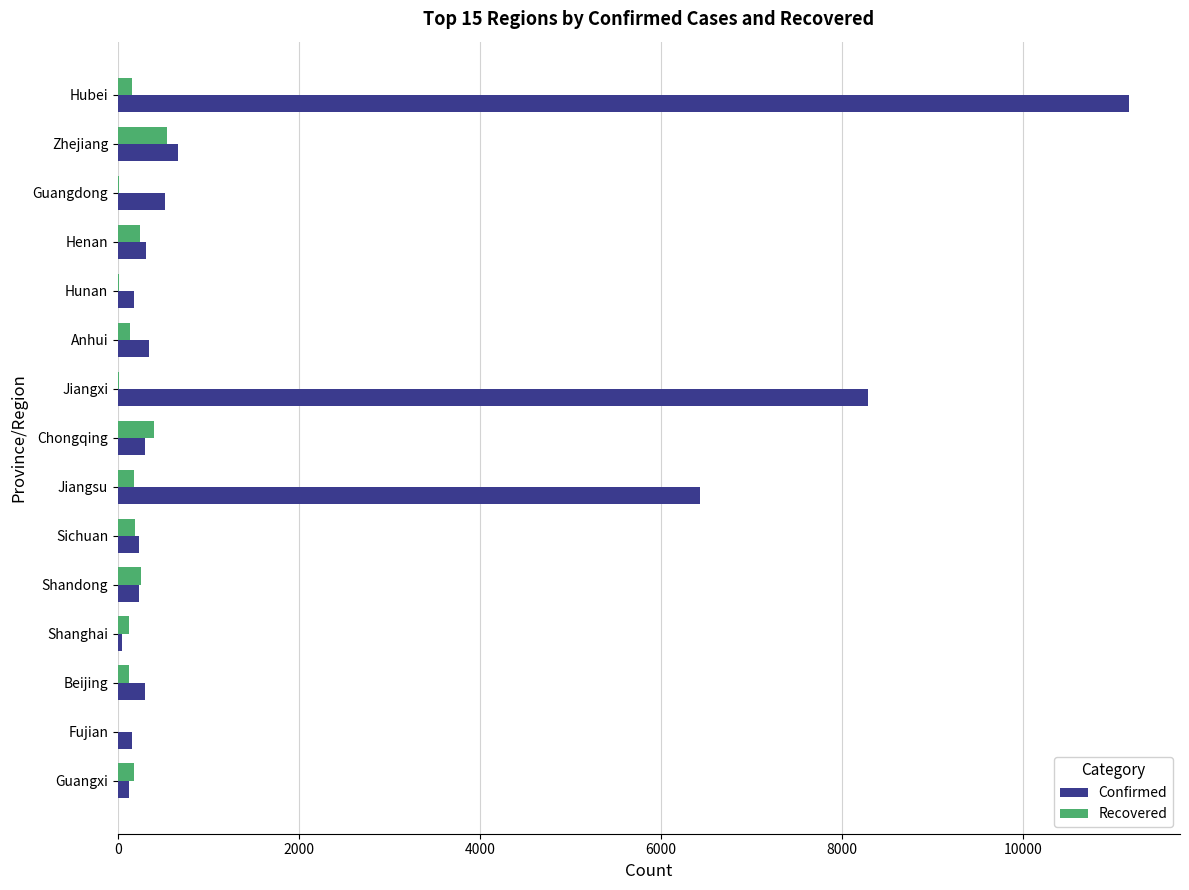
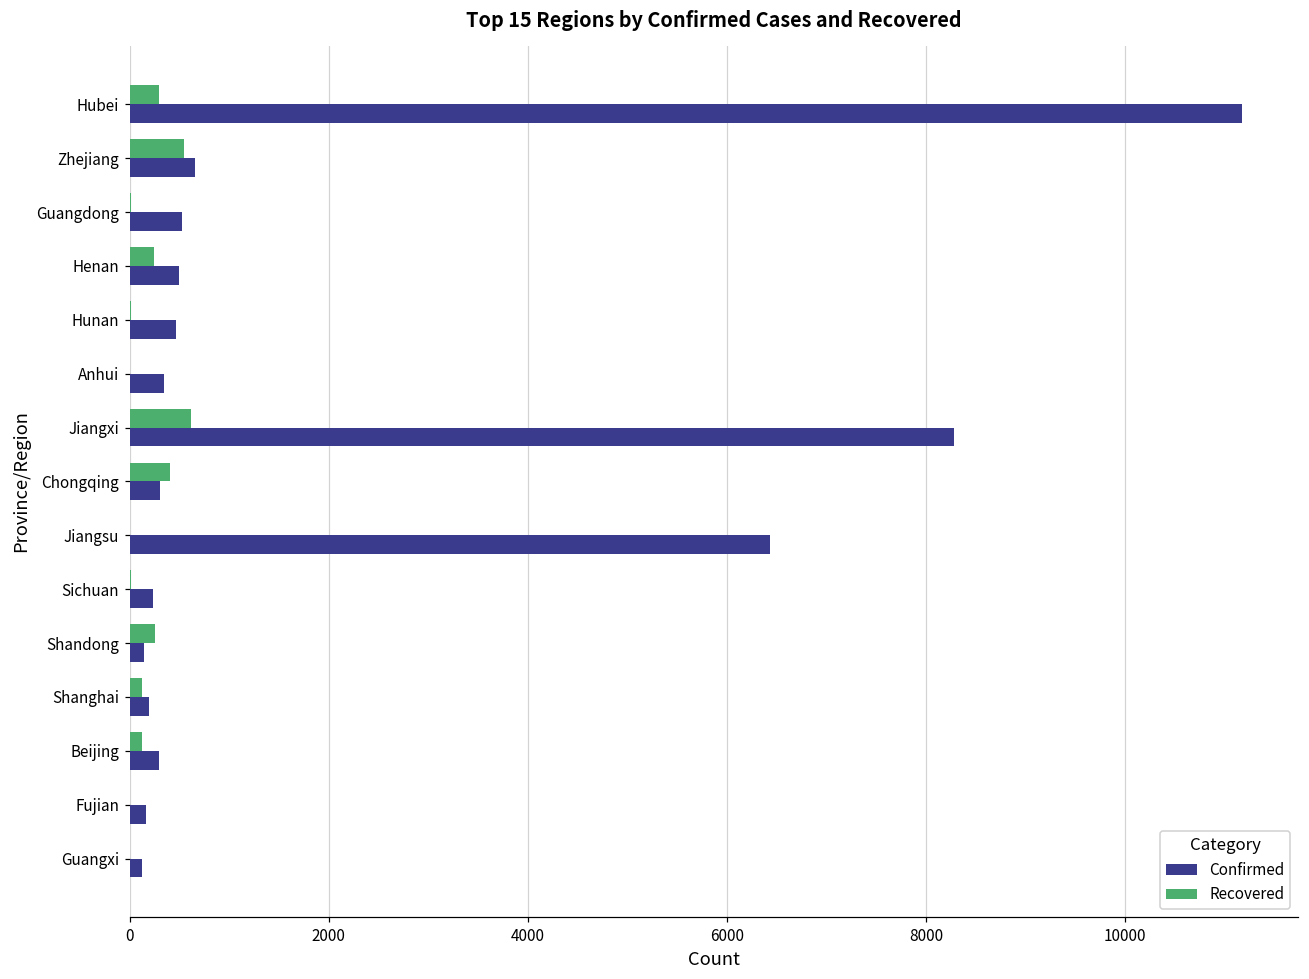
  {
    "Confirmed": {
      "Hubei": 11200,
      "Zhejiang": 700,
      "Guangdong": 500,
-     "Henan": 300,
-     "Hunan": 200,
+     "Henan": 500,
+     "Hunan": 500,
      "Anhui": 300,
      "Jiangxi": 8300,
      "Chongqing": 300,
      "Jiangsu": 6400,
      "Sichuan": 200,
-     "Shandong": 200,
-     "Shanghai": 0,
+     "Shandong": 100,
+     "Shanghai": 200,
      "Beijing": 300,
      "Fujian": 200,
      "Guangxi": 100
    },
    "Recovered": {
-     "Hubei": 200,
+     "Hubei": 300,
      "Zhejiang": 500,
      "Henan": 200,
-     "Anhui": 100,
-     "Jiangxi": 0,
+     "Anhui": 0,
+     "Jiangxi": 600,
      "Chongqing": 400,
-     "Jiangsu": 200,
-     "Sichuan": 200,
+     "Jiangsu": 0,
+     "Sichuan": 0,
      "Shandong": 300,
      "Shanghai": 100,
      "Beijing": 100,
      "Fujian": 0,
-     "Guangxi": 200
+     "Guangxi": 0
    }
  }
